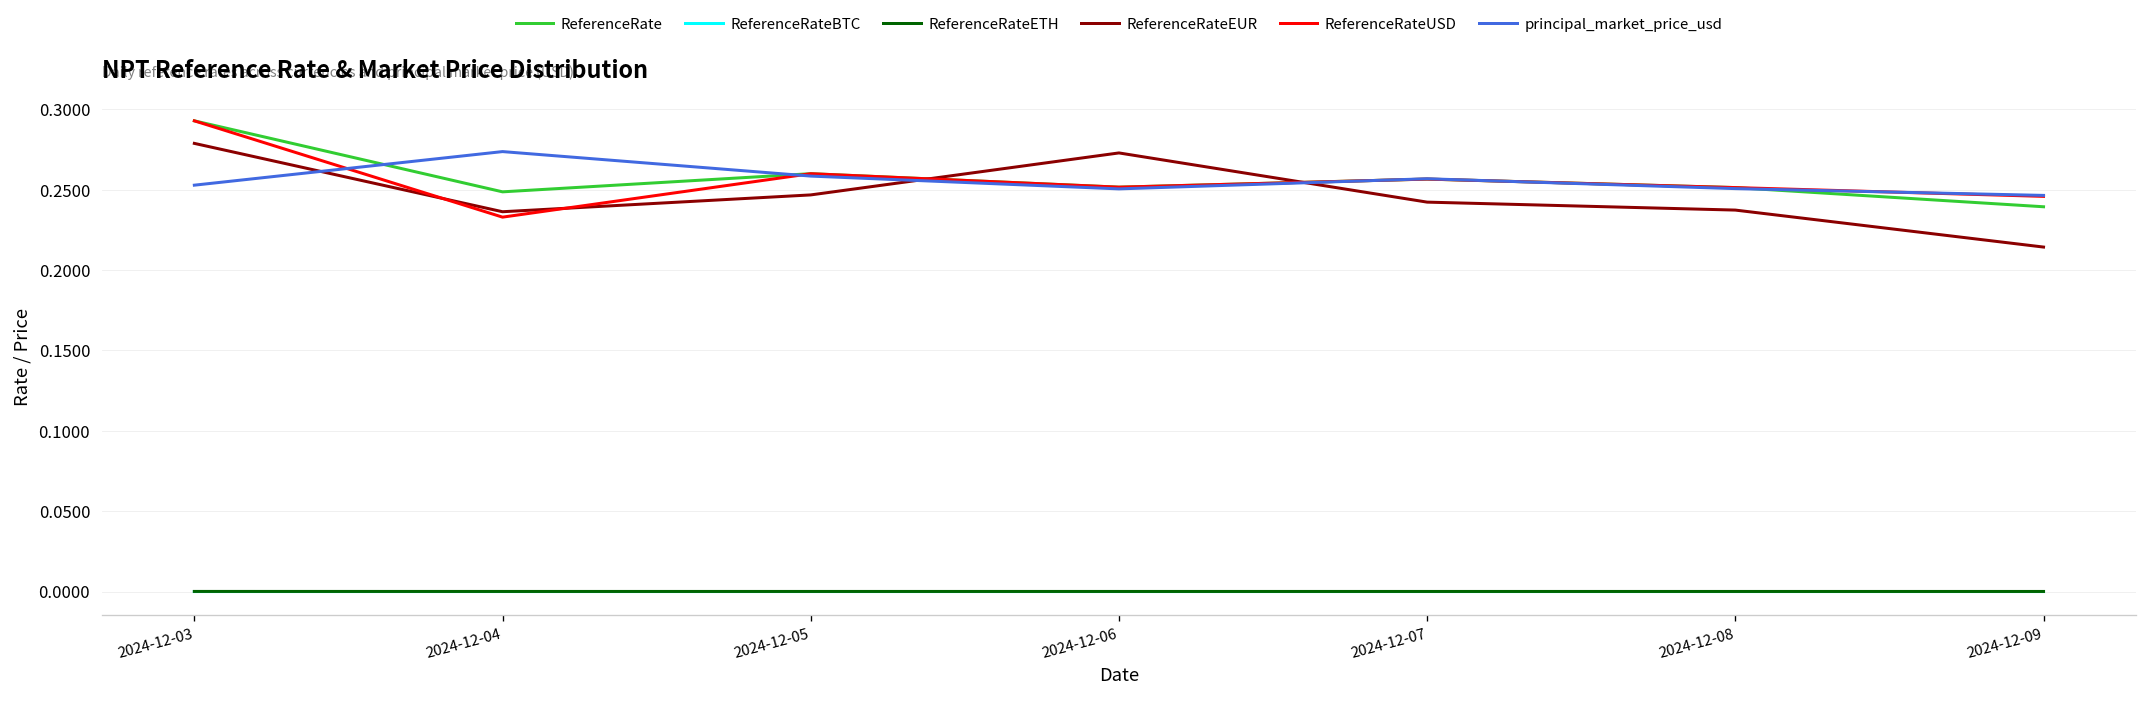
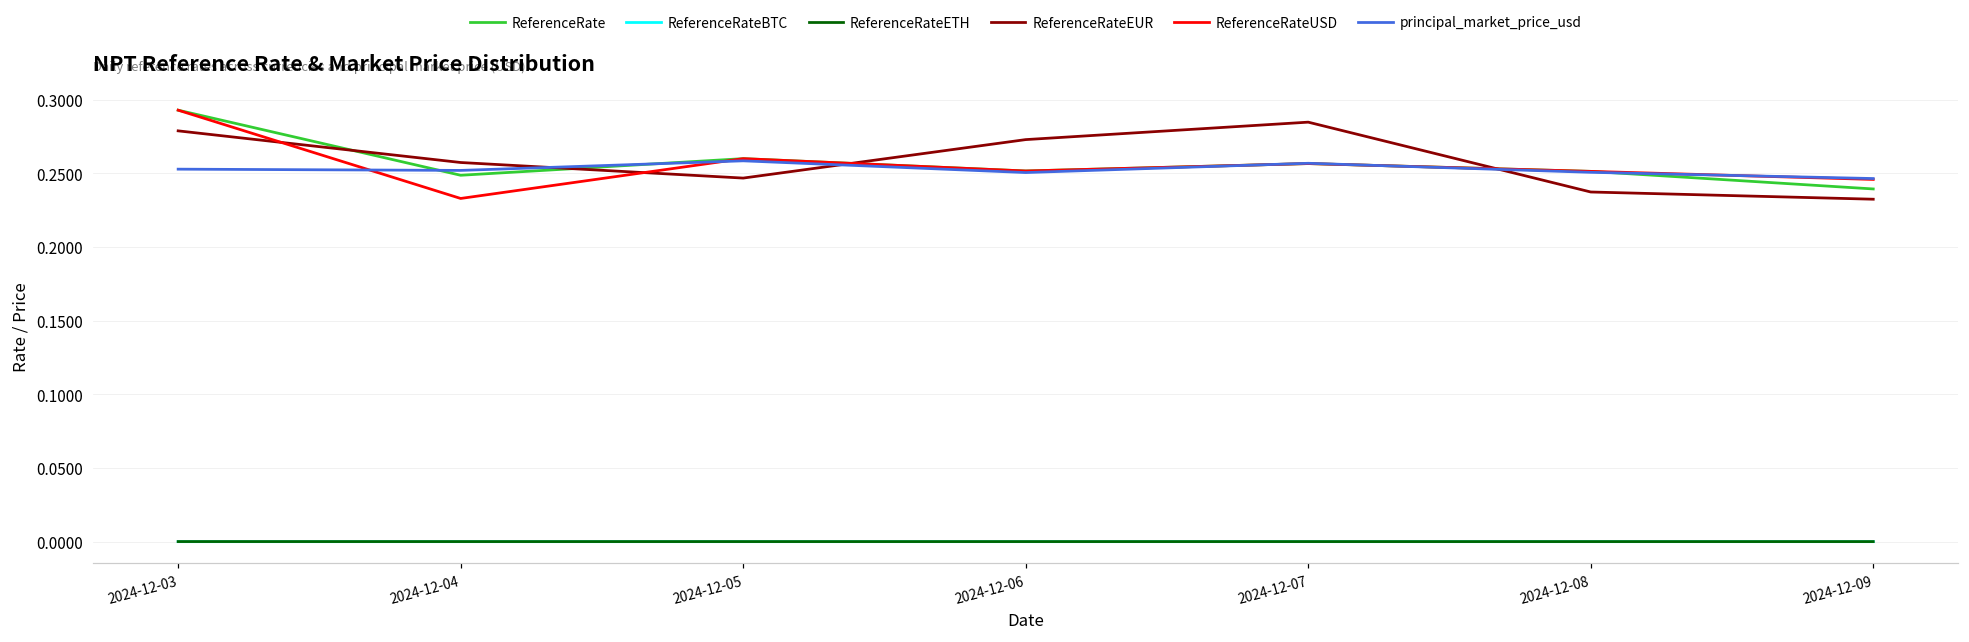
  {
    "ReferenceRate": {
      "2024-12-04": 0.249,
      "2024-12-09": 0.239
    },
    "ReferenceRateETH": {
      "2024-12-03": 0.000,
      "2024-12-04": 0.000,
      "2024-12-05": 0.000,
      "2024-12-06": 0.000,
      "2024-12-07": 0.000,
      "2024-12-08": 0.000,
      "2024-12-09": 0.000
    },
    "ReferenceRateEUR": {
      "2024-12-03": 0.279,
-     "2024-12-04": 0.236,
+     "2024-12-04": 0.257,
      "2024-12-05": 0.247,
      "2024-12-06": 0.273,
-     "2024-12-07": 0.242,
+     "2024-12-07": 0.285,
      "2024-12-08": 0.237,
-     "2024-12-09": 0.214
+     "2024-12-09": 0.232
    },
    "ReferenceRateUSD": {
      "2024-12-04": 0.233
    },
    "principal_market_price_usd": {
      "2024-12-03": 0.253,
-     "2024-12-04": 0.274
+     "2024-12-04": 0.252
    }
  }
